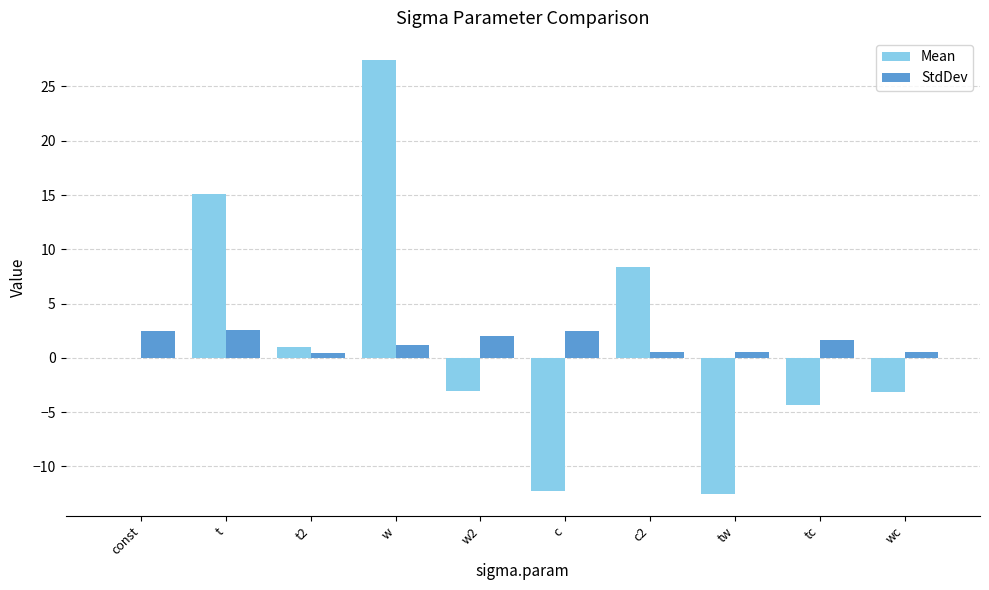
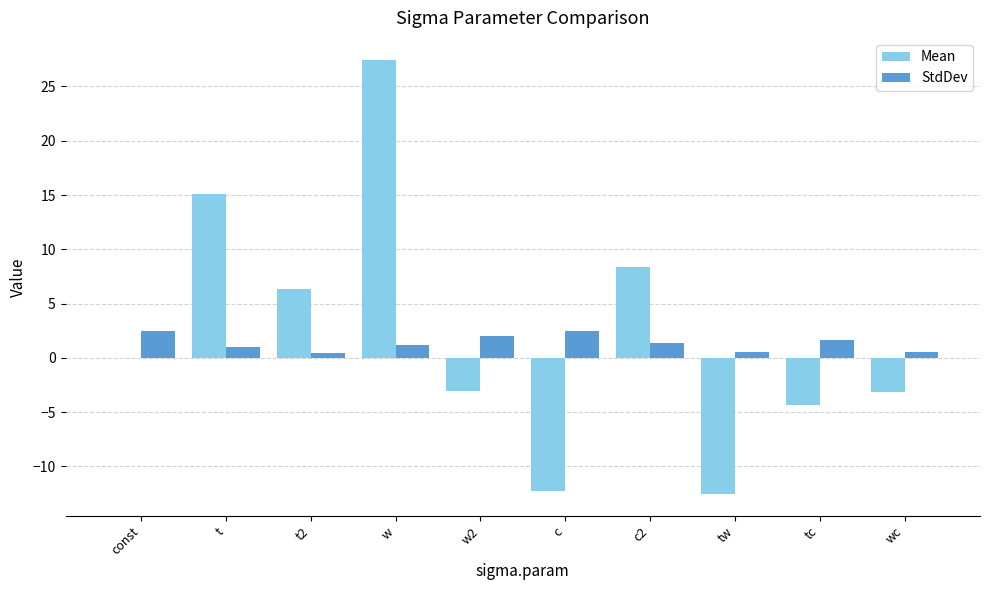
  {
    "Mean": {
      "t": 15.1,
-     "t2": 1.0,
+     "t2": 6.4,
      "w": 27.5,
      "w2": -3.0,
      "c": -12.3,
      "c2": 8.4,
      "tw": -12.5,
      "tc": -4.4,
      "wc": -3.1
    },
    "StdDev": {
      "const": 2.5,
-     "t": 2.6,
+     "t": 1.0,
      "t2": 0.5,
      "w": 1.2,
      "w2": 2.0,
      "c": 2.5,
-     "c2": 0.5,
+     "c2": 1.4,
      "tw": 0.5,
      "tc": 1.6,
      "wc": 0.6
    }
  }
